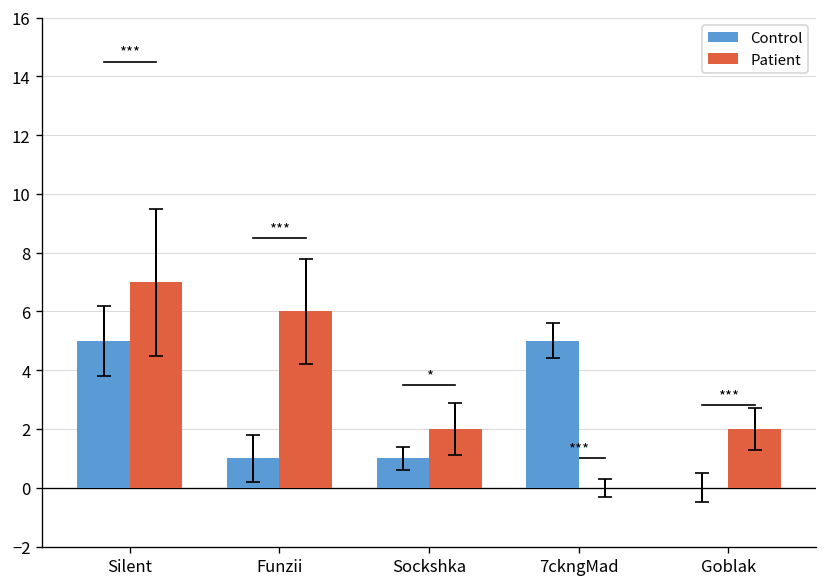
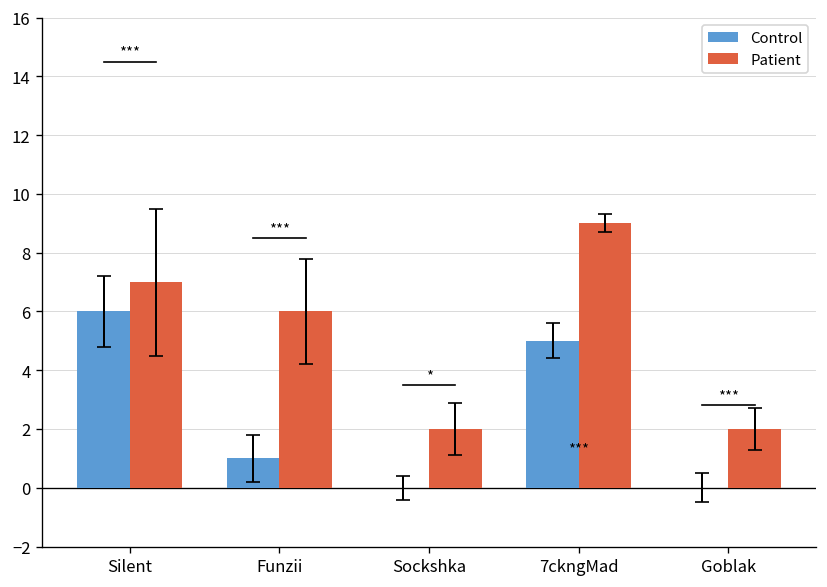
  {
    "Control": {
-     "Silent": 5,
+     "Silent": 6,
      "Funzii": 1,
-     "Sockshka": 1,
+     "Sockshka": 0,
      "7ckngMad": 5,
      "Goblak": 0
    },
    "Patient": {
      "Silent": 7,
      "Funzii": 6,
      "Sockshka": 2,
-     "7ckngMad": 0,
+     "7ckngMad": 9,
      "Goblak": 2
    }
  }
